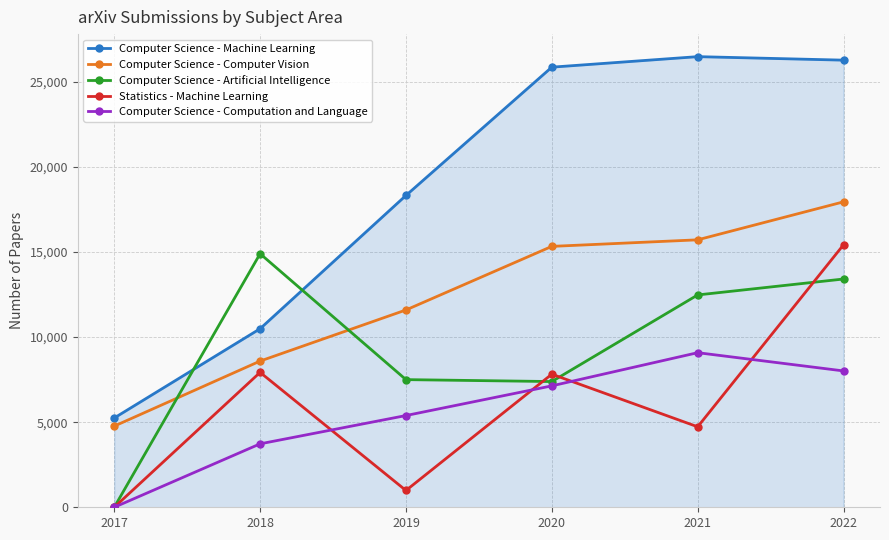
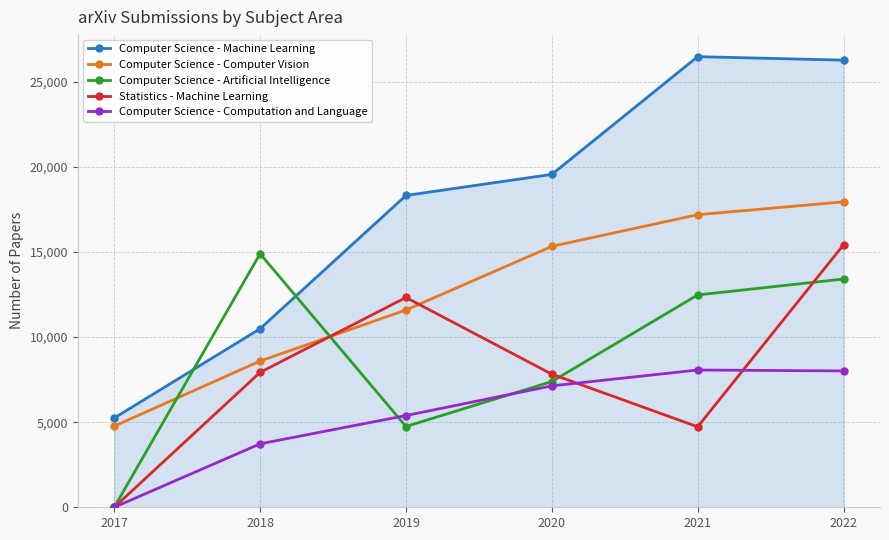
  {
    "Computer Science - Machine Learning": {
      "2017": "5,200",
      "2018": "10,500",
      "2019": "18,300",
-     "2020": "25,900",
+     "2020": "19,600",
      "2021": "26,500",
      "2022": "26,300"
    },
    "Computer Science - Computer Vision": {
      "2017": "4,800",
      "2018": "8,600",
      "2019": "11,600",
      "2020": "15,300",
-     "2021": "15,700",
+     "2021": "17,200",
      "2022": "17,900"
    },
    "Computer Science - Artificial Intelligence": {
      "2018": "14,900",
-     "2019": "7,500",
+     "2019": "4,700",
      "2020": "7,400",
      "2021": "12,500",
      "2022": "13,400"
    },
    "Statistics - Machine Learning": {
      "2018": "7,900",
-     "2019": "1,000",
+     "2019": "12,300",
      "2020": "7,800",
      "2021": "4,700",
      "2022": "15,400"
    },
    "Computer Science - Computation and Language": {
      "2018": "3,700",
      "2019": "5,400",
      "2020": "7,100",
-     "2021": "9,100",
+     "2021": "8,100",
      "2022": "8,000"
    }
  }
